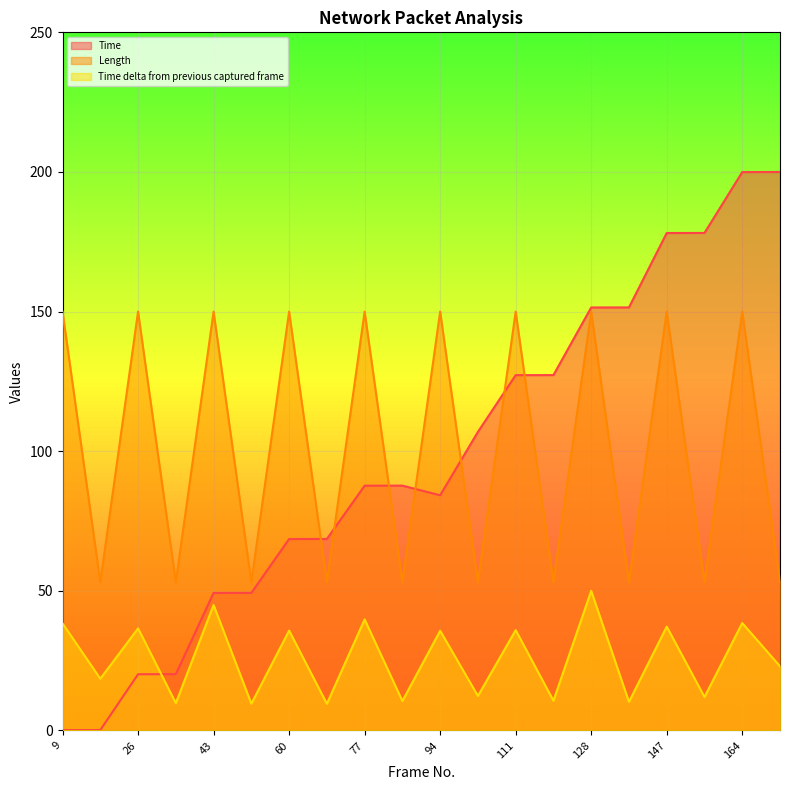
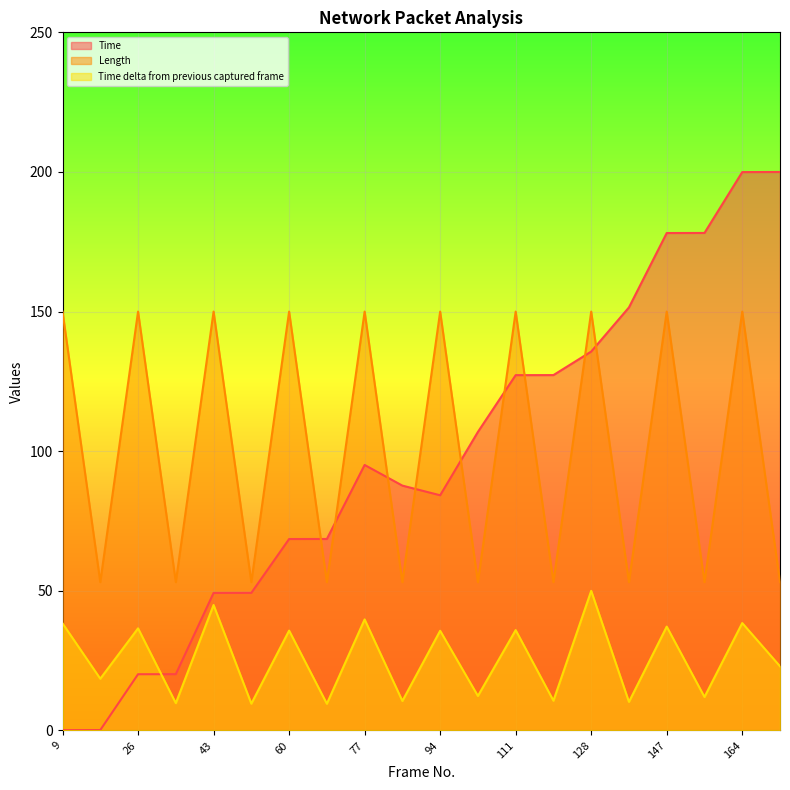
  {
    "Time": {
      "26": 20,
      "43": 49,
      "60": 69,
-     "77": 88,
+     "77": 95,
      "94": 84,
      "111": 127,
-     "128": 151,
+     "128": 136,
      "147": 178,
      "164": 200
    },
    "Length": {
      "26": 150,
      "43": 150,
      "60": 150,
      "77": 150,
      "94": 150,
      "111": 150,
      "128": 150,
      "147": 150,
      "164": 150
    },
    "Time delta from previous captured frame": {
      "26": 37,
      "43": 45,
      "60": 36,
      "77": 40,
      "94": 36,
      "111": 36,
      "128": 50,
      "147": 37,
      "164": 38
    }
  }
